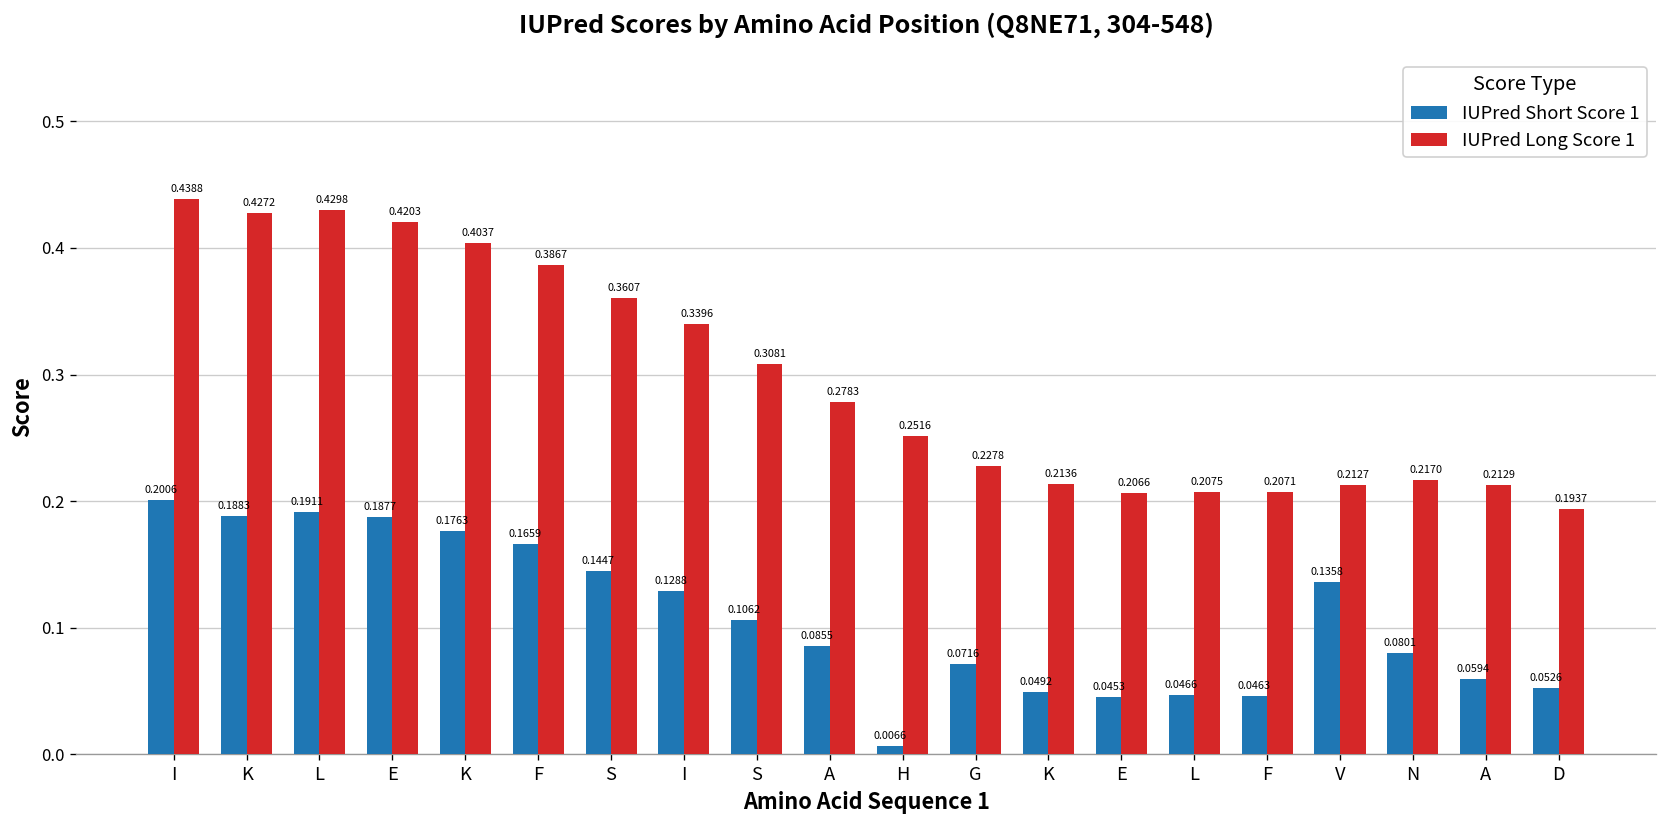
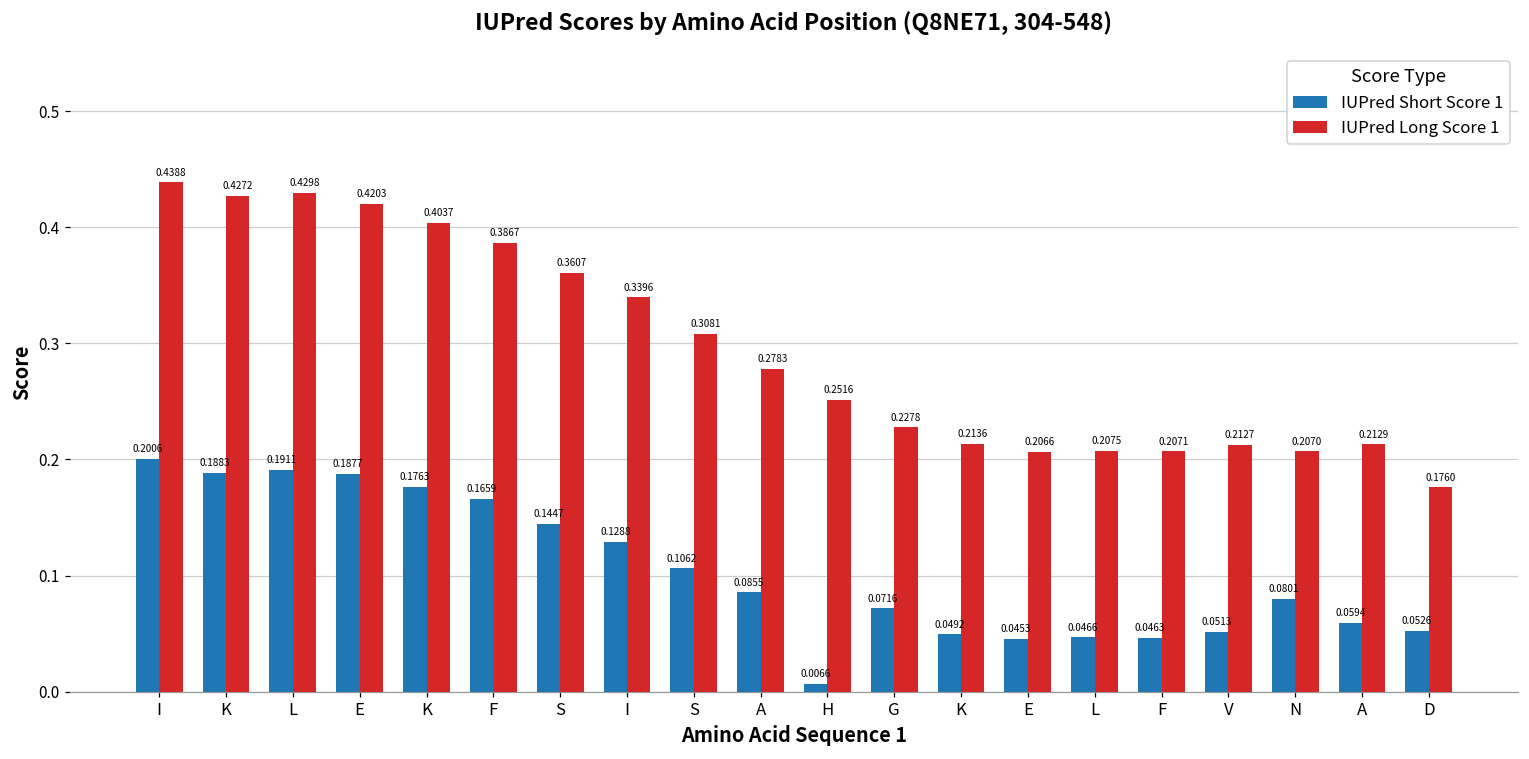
  {
    "IUPred Short Score 1": {
      "H": 0.0066,
      "G": 0.0716,
-     "V": 0.1358,
+     "V": 0.0513,
      "N": 0.0801,
      "D": 0.0526
    },
    "IUPred Long Score 1": {
      "H": 0.2516,
      "G": 0.2278,
      "V": 0.2127,
-     "N": 0.2170,
-     "D": 0.1937
+     "N": 0.2070,
+     "D": 0.1760
    }
  }
